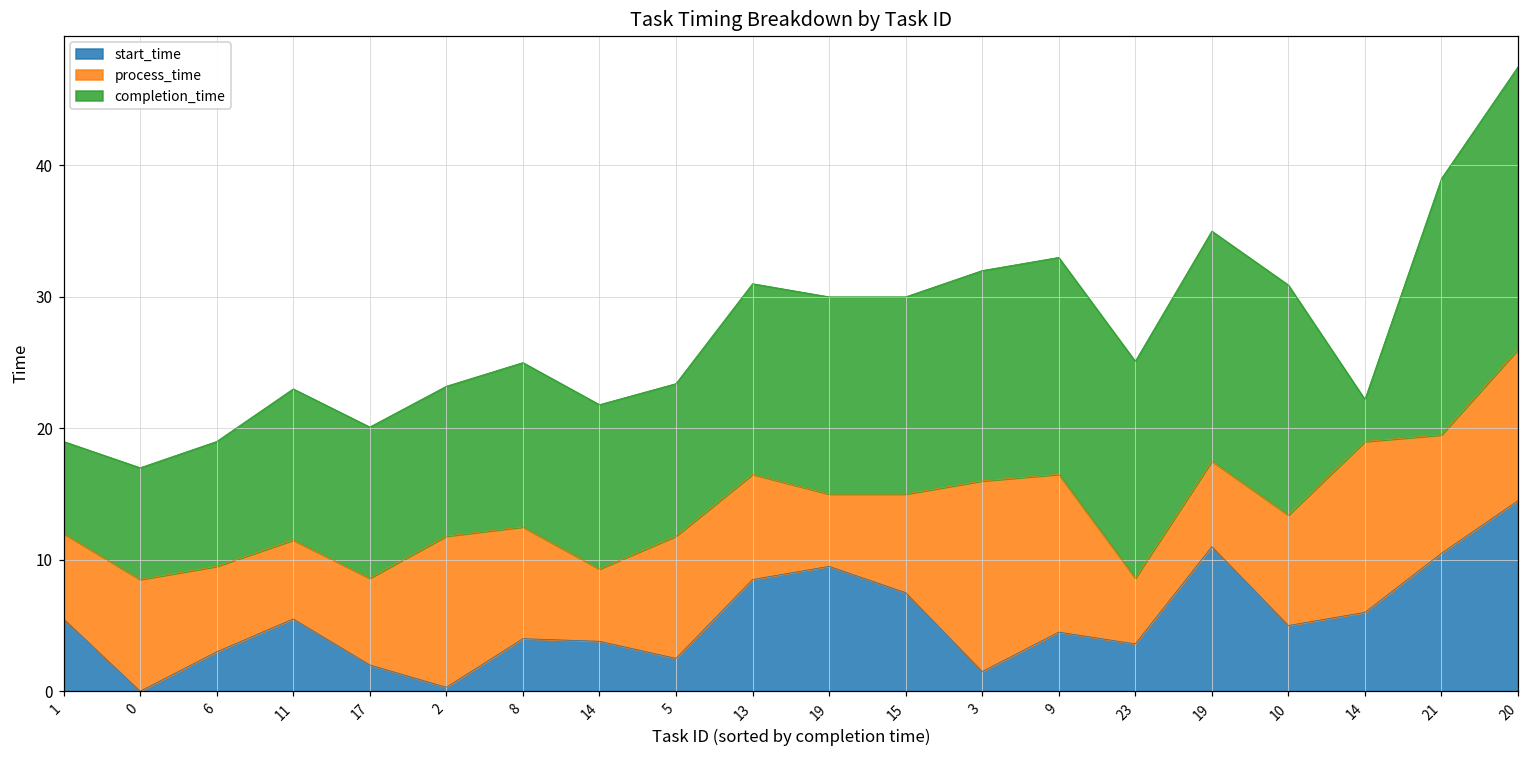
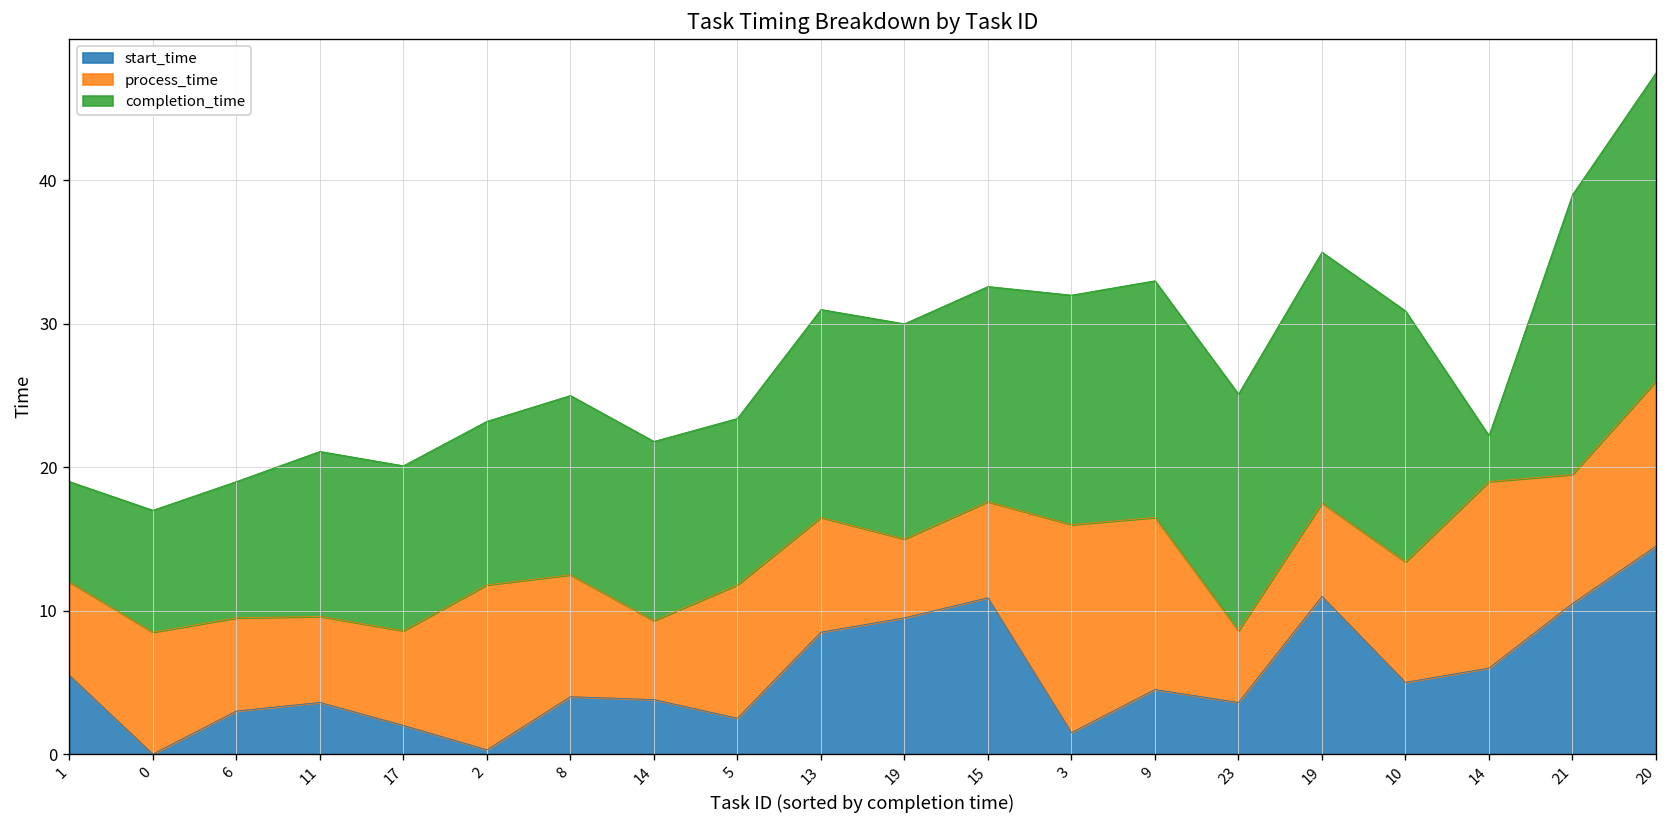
  {
    "start_time": {
      "1": 5.5,
      "0": 0.0,
      "6": 3.0,
-     "11": 5.5,
+     "11": 3.6,
      "17": 2.0,
      "2": 0.3,
      "8": 4.0,
      "5": 2.5,
      "13": 8.5,
-     "15": 7.5,
+     "15": 10.9,
      "3": 1.5,
      "9": 4.5,
      "23": 3.6,
      "10": 5.0,
      "21": 10.5,
      "20": 14.5
    },
    "process_time": {
      "1": 6.5,
      "0": 8.5,
      "6": 6.5,
      "11": 6.0,
      "17": 6.6,
      "2": 11.5,
      "8": 8.5,
      "5": 9.3,
      "13": 8.0,
-     "15": 7.5,
+     "15": 6.7,
      "3": 14.5,
      "9": 12.0,
      "23": 5.0,
      "10": 8.4,
      "21": 9.0,
      "20": 11.5
    },
    "completion_time": {
      "1": 7.0,
      "0": 8.5,
      "6": 9.5,
      "11": 11.5,
      "17": 11.5,
      "2": 11.4,
      "8": 12.5,
      "5": 11.6,
      "13": 14.5,
      "15": 15.0,
      "3": 16.0,
      "9": 16.5,
      "23": 16.5,
      "10": 17.5,
      "21": 19.5,
      "20": 21.5
    }
  }
